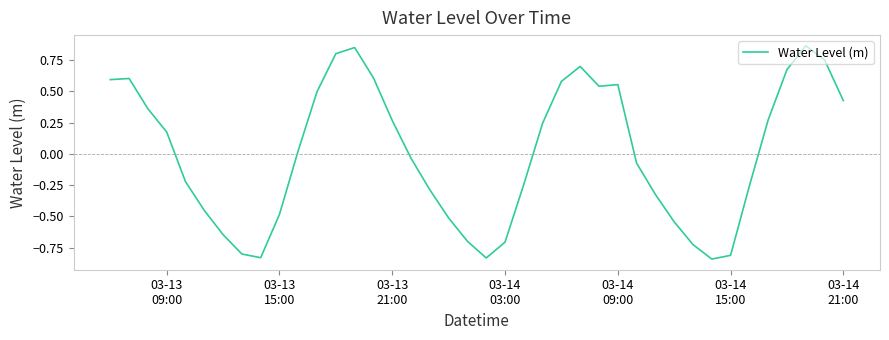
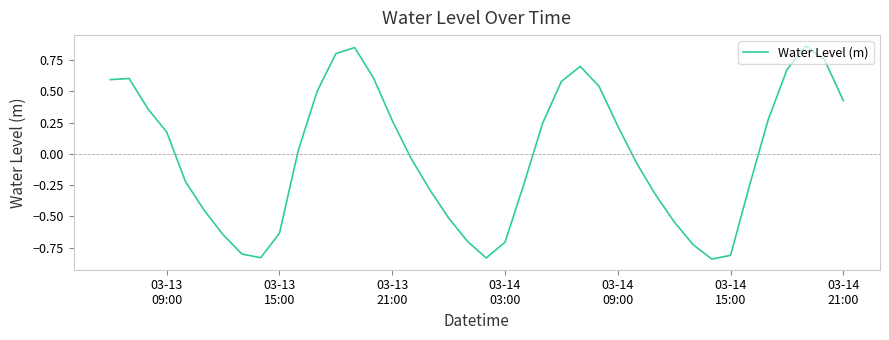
  {
    "03-13 09:00": 0.18,
-   "03-13 15:00": -0.48,
+   "03-13 15:00": -0.63,
    "03-13 21:00": 0.27,
    "03-14 03:00": -0.71,
-   "03-14 09:00": 0.55,
+   "03-14 09:00": 0.22,
    "03-14 15:00": -0.81,
    "03-14 21:00": 0.43
  }
